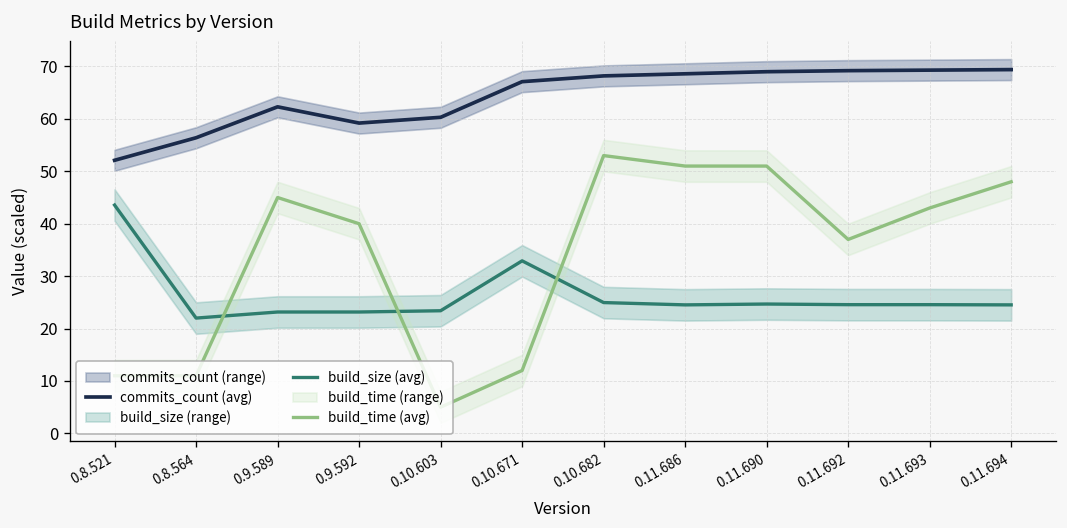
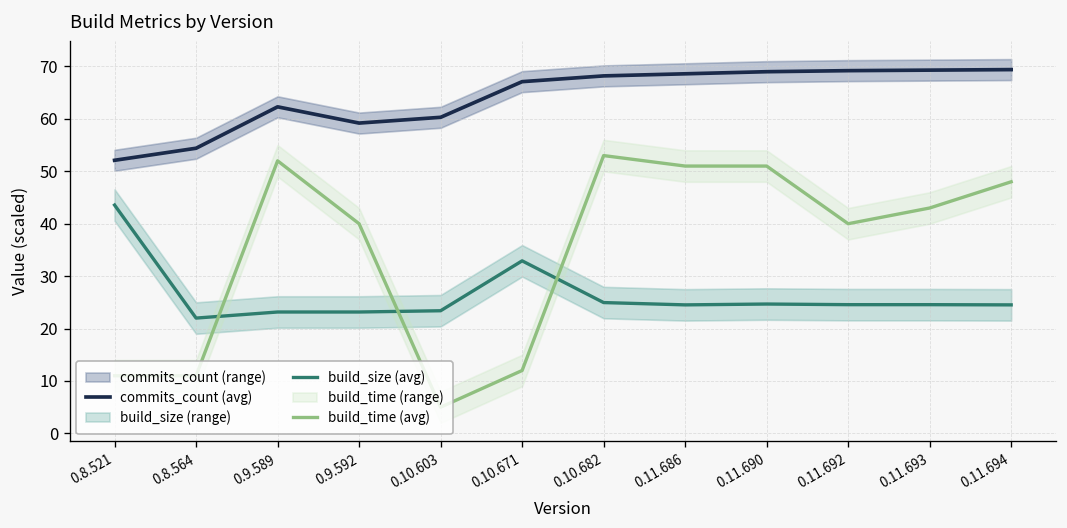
  {
    "commits_count (avg)": {
      "0.8.521": 52,
-     "0.8.564": 56,
+     "0.8.564": 54,
      "0.9.589": 62,
      "0.9.592": 59,
      "0.10.603": 60,
      "0.10.671": 67,
      "0.10.682": 68,
      "0.11.686": 69,
      "0.11.690": 69,
      "0.11.692": 69,
      "0.11.693": 69,
      "0.11.694": 69
    },
    "build_time (avg)": {
-     "0.9.589": 45,
+     "0.9.589": 52,
      "0.9.592": 40,
      "0.10.671": 12,
      "0.10.682": 53,
      "0.11.686": 51,
      "0.11.690": 51,
-     "0.11.692": 37,
+     "0.11.692": 40,
      "0.11.693": 43,
      "0.11.694": 48
    }
  }
